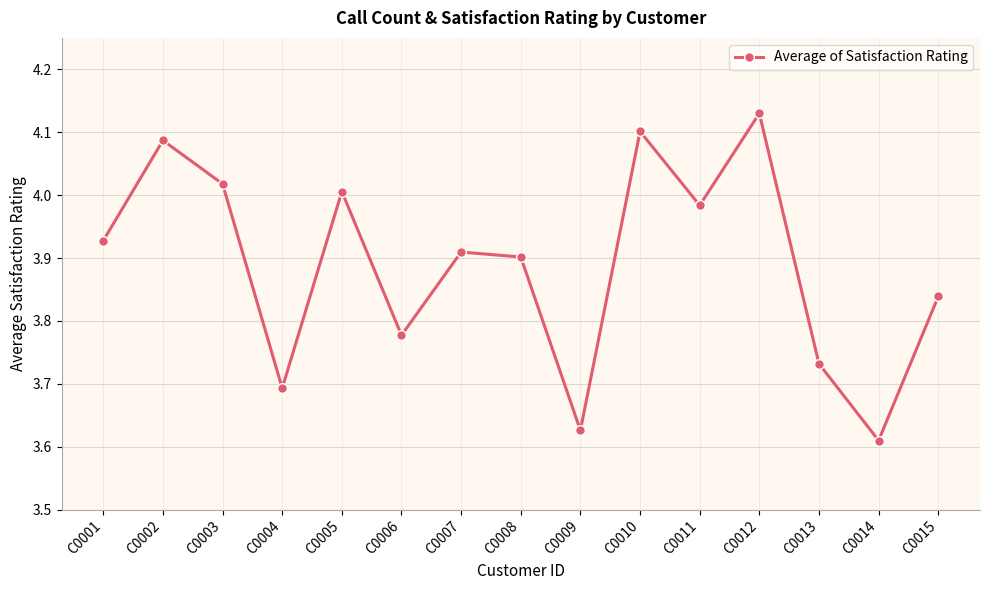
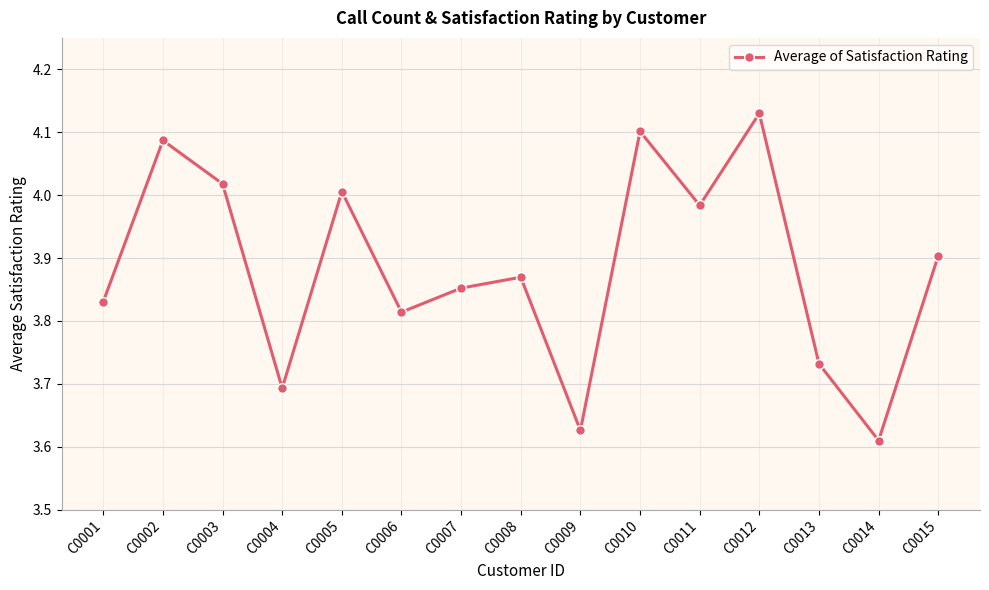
  {
-   "C0001": 3.93,
+   "C0001": 3.83,
    "C0002": 4.09,
    "C0003": 4.02,
    "C0004": 3.69,
    "C0005": 4.01,
-   "C0006": 3.78,
-   "C0007": 3.91,
-   "C0008": 3.90,
+   "C0006": 3.81,
+   "C0007": 3.85,
+   "C0008": 3.87,
    "C0009": 3.63,
    "C0010": 4.10,
    "C0011": 3.98,
    "C0012": 4.13,
    "C0013": 3.73,
    "C0014": 3.61,
-   "C0015": 3.84
+   "C0015": 3.90
  }
